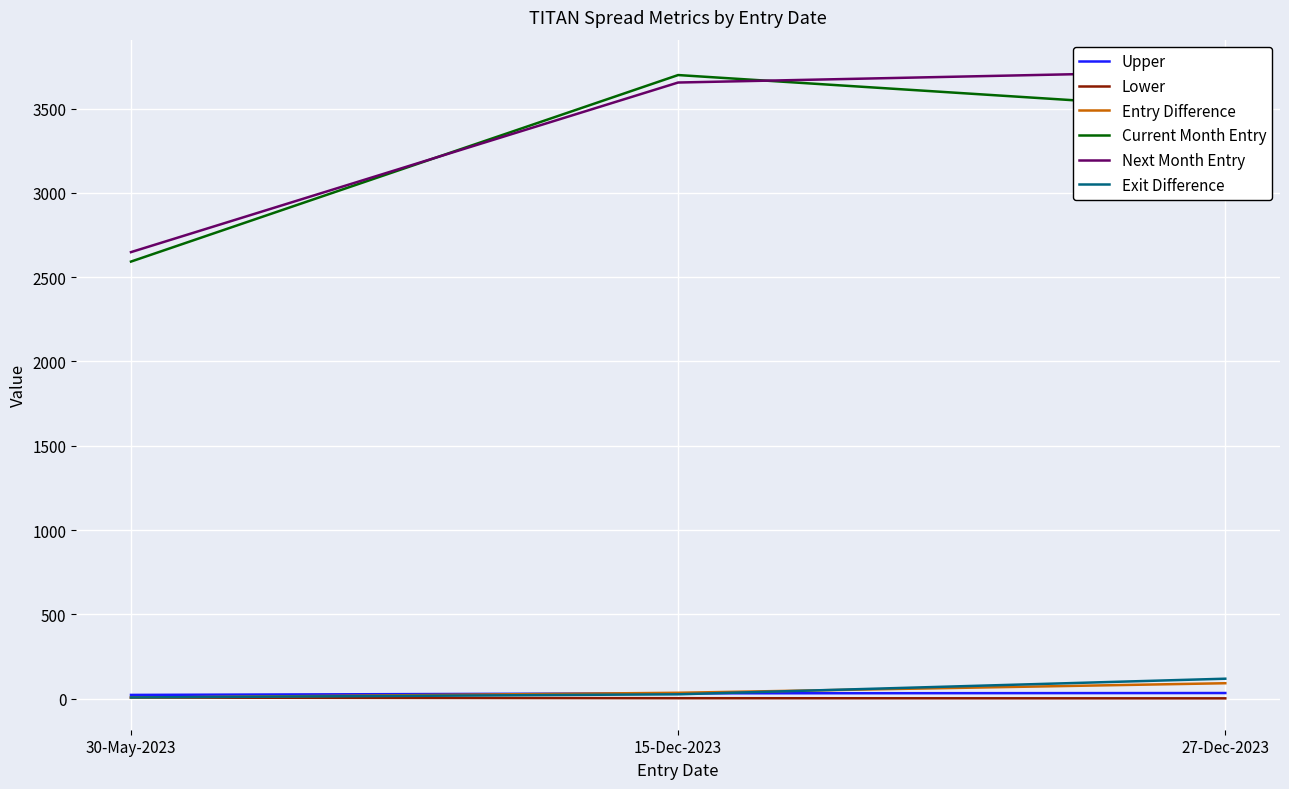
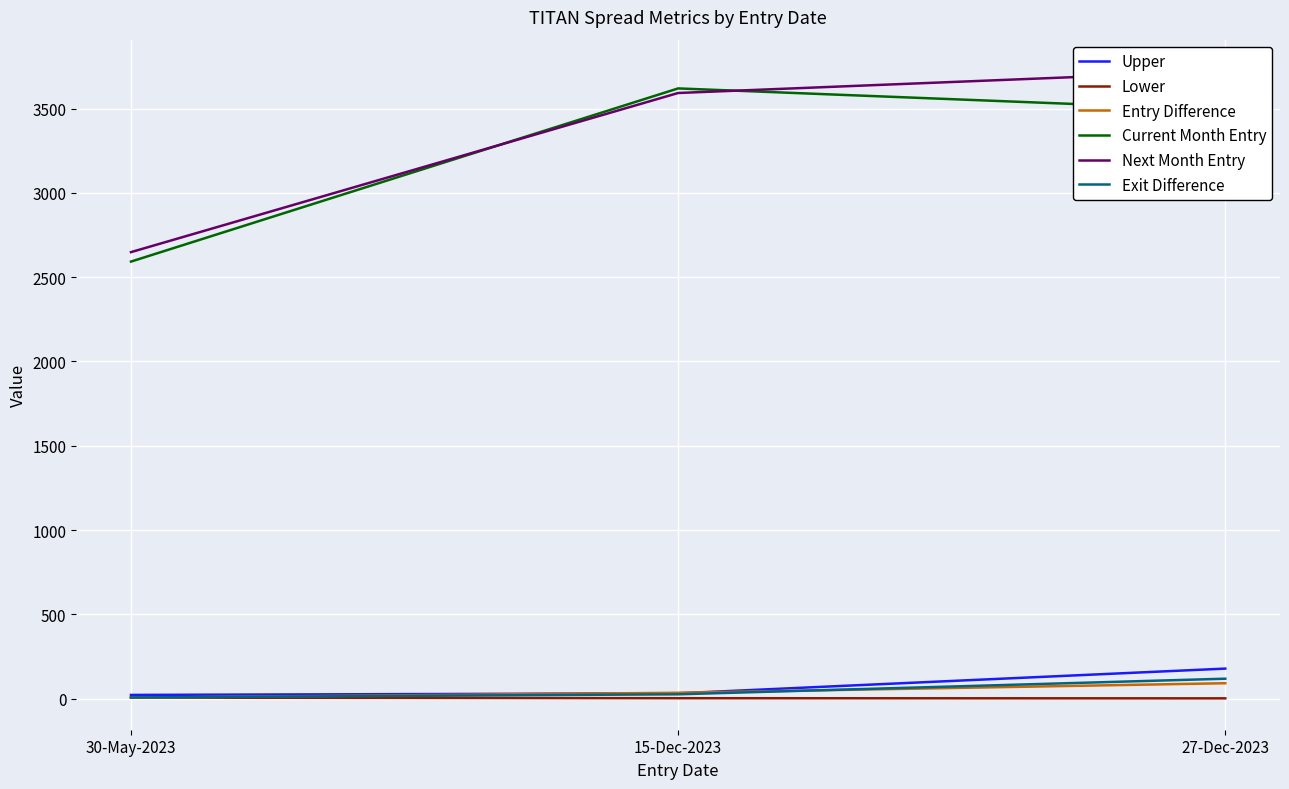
  {
    "Upper": {
      "30-May-2023": 20,
-     "27-Dec-2023": 30
+     "27-Dec-2023": 180
    },
    "Lower": {
      "15-Dec-2023": 0,
      "27-Dec-2023": 0
    },
    "Entry Difference": {
      "27-Dec-2023": 90
    },
    "Current Month Entry": {
      "30-May-2023": 2590,
-     "15-Dec-2023": 3700
+     "15-Dec-2023": 3620
    },
    "Next Month Entry": {
      "30-May-2023": 2650,
-     "15-Dec-2023": 3650
+     "15-Dec-2023": 3590
    },
    "Exit Difference": {
      "27-Dec-2023": 120
    }
  }
